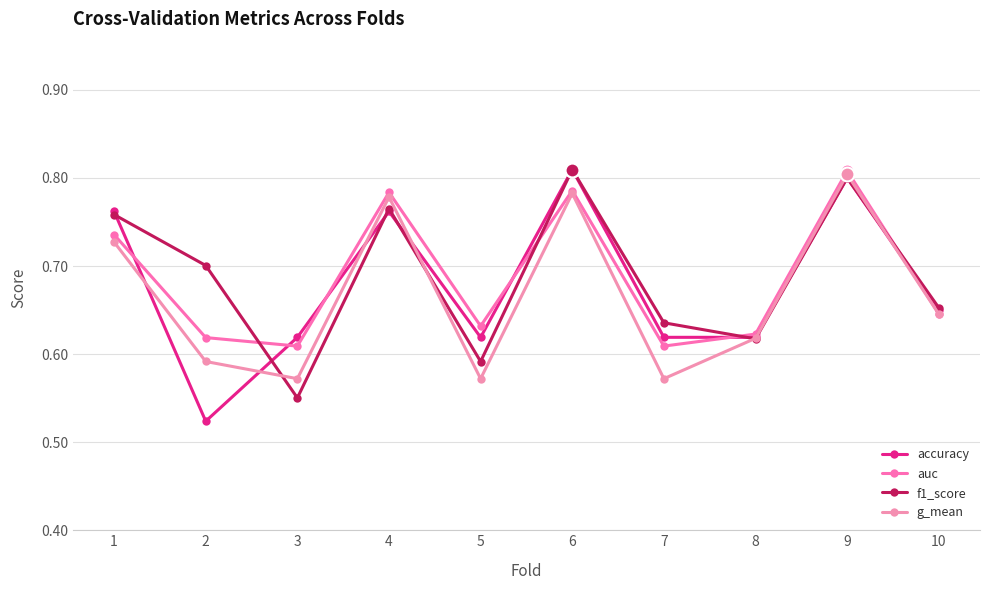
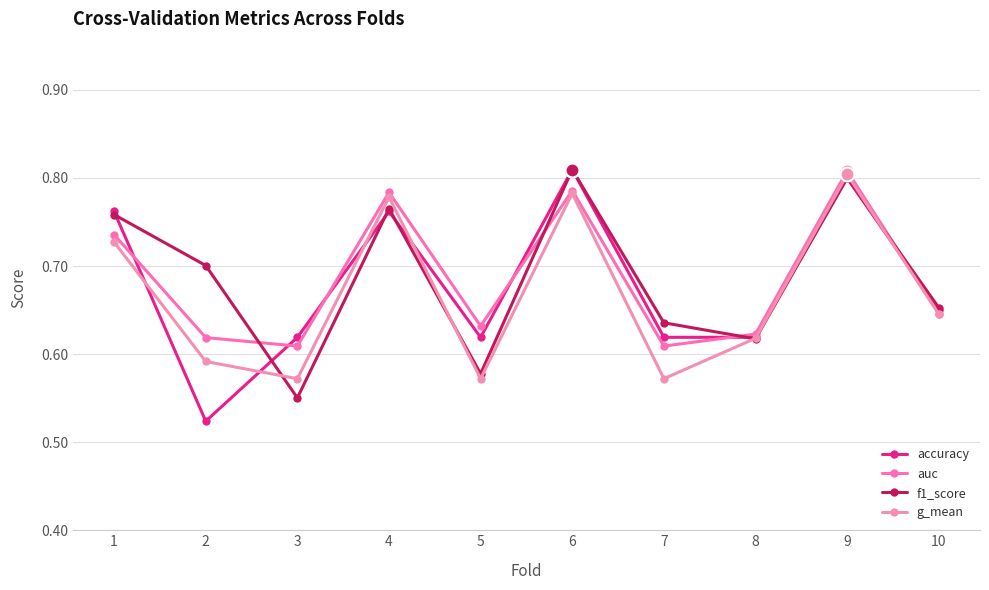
  {
    "f1_score": {
      "1": 0.76,
      "2": 0.70,
      "3": 0.55,
      "4": 0.77,
-     "5": 0.59,
+     "5": 0.58,
      "7": 0.64
    }
  }
